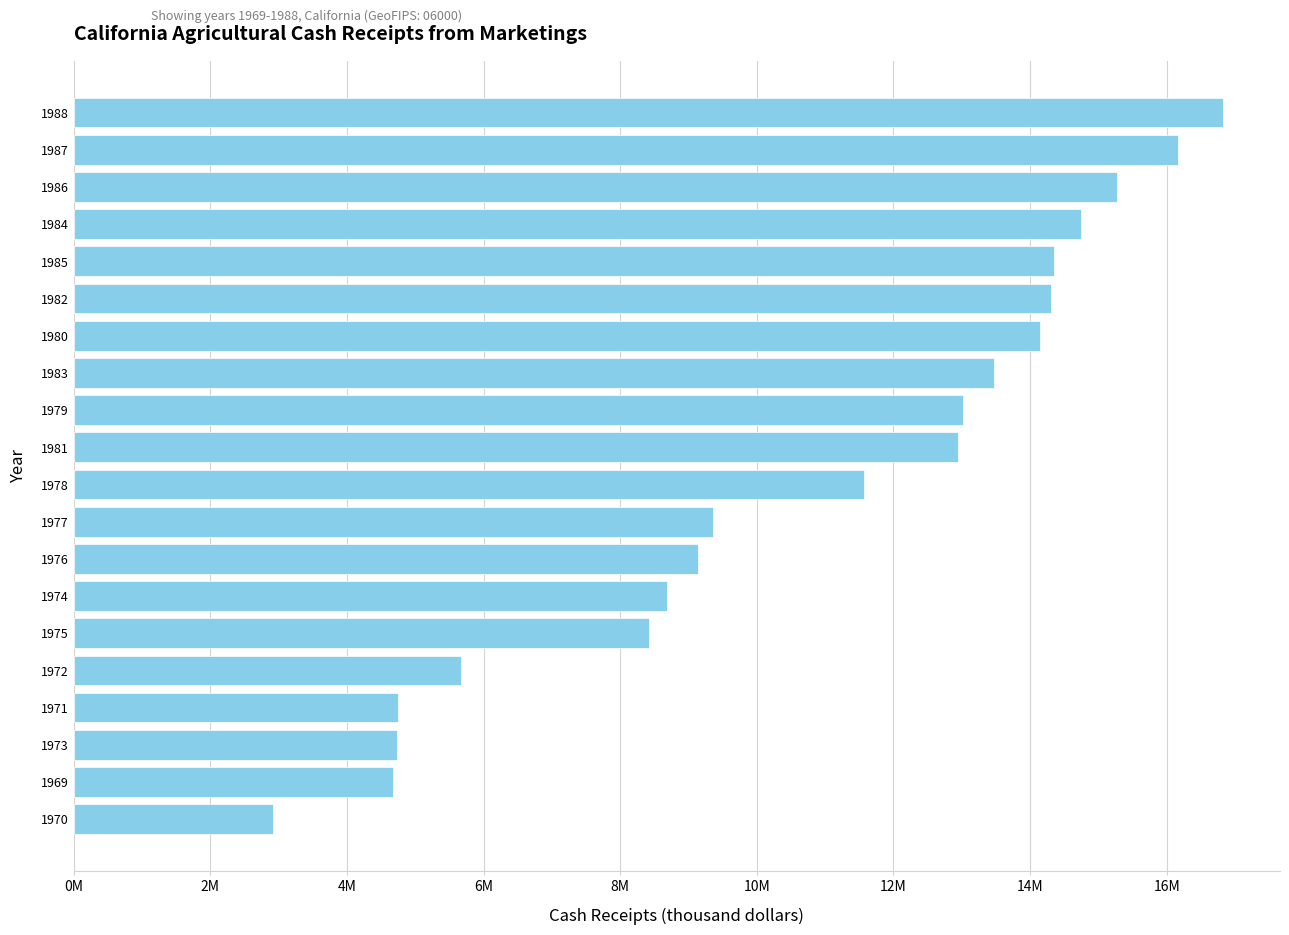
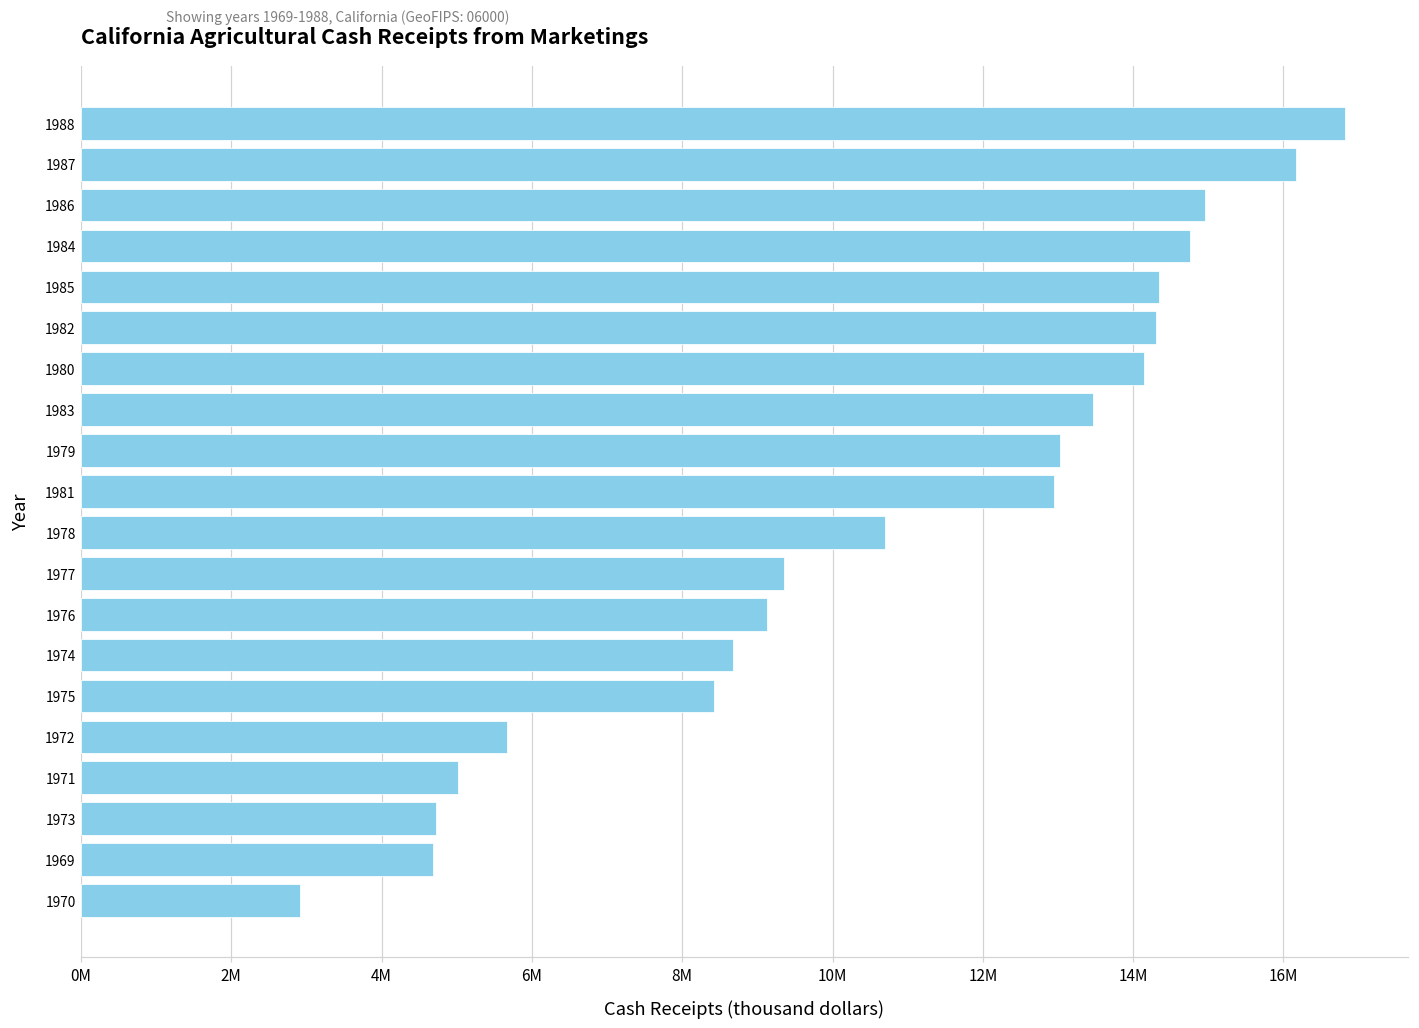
  {
    "1988": 16800000,
    "1987": 16200000,
-   "1986": 15300000,
+   "1986": 15000000,
    "1984": 14800000,
    "1985": 14300000,
    "1982": 14300000,
    "1980": 14100000,
    "1983": 13500000,
    "1979": 13000000,
    "1981": 13000000,
-   "1978": 11600000,
+   "1978": 10700000,
    "1977": 9400000,
    "1976": 9100000,
    "1974": 8700000,
    "1975": 8400000,
    "1972": 5700000,
-   "1971": 4800000,
+   "1971": 5000000,
    "1973": 4700000,
    "1969": 4700000,
    "1970": 2900000
  }
